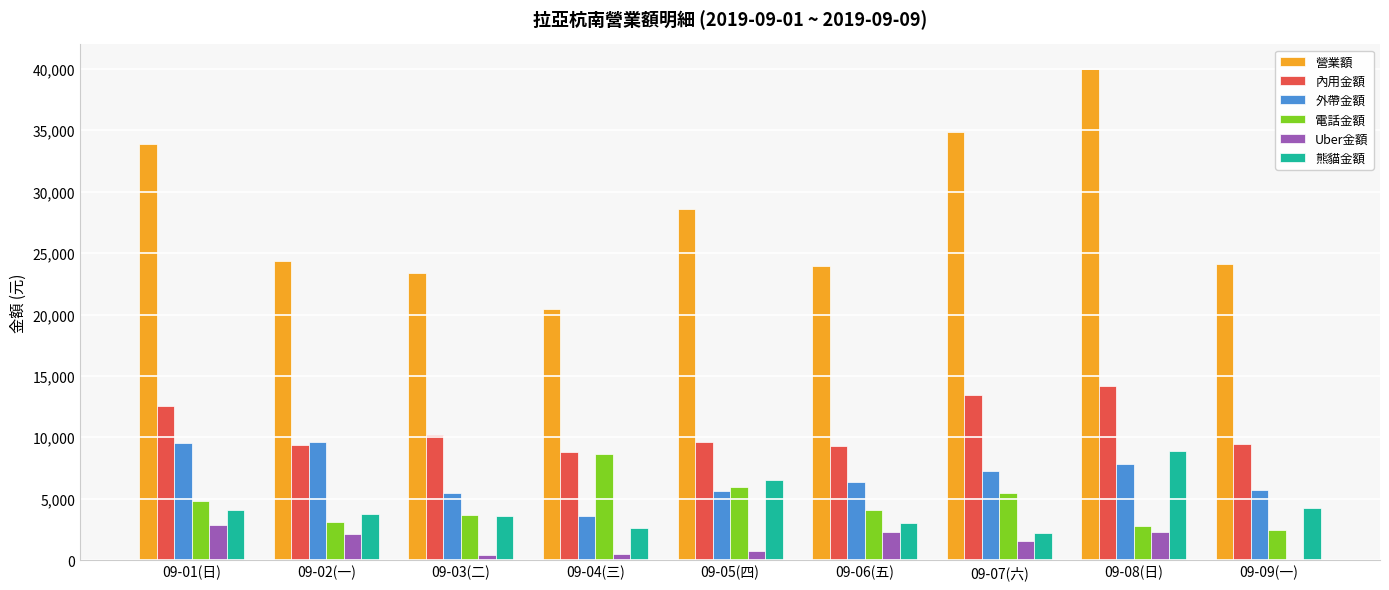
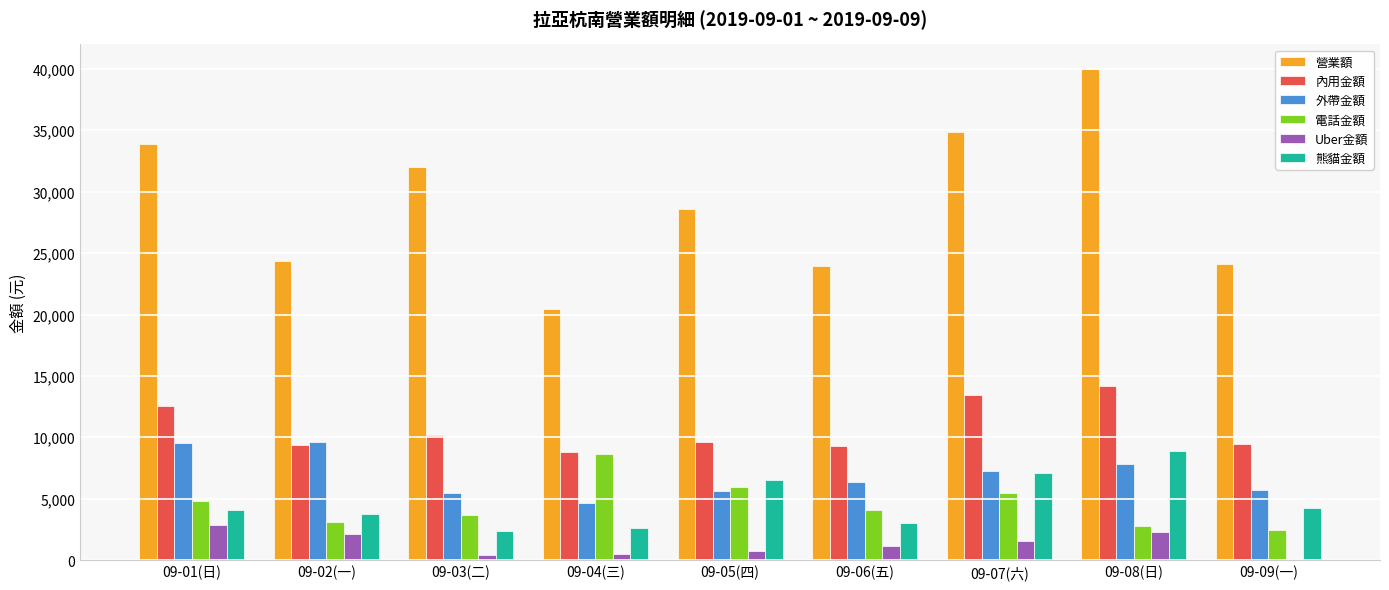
  {
    "營業額": {
      "09-01(日)": "33,900",
      "09-02(一)": "24,400",
-     "09-03(二)": "23,400",
+     "09-03(二)": "32,000",
      "09-04(三)": "20,500",
      "09-05(四)": "28,600",
      "09-06(五)": "24,000",
      "09-07(六)": "34,900",
      "09-08(日)": "40,000",
      "09-09(一)": "24,100"
    },
    "內用金額": {
      "09-01(日)": "12,600",
      "09-02(一)": "9,400",
      "09-03(二)": "10,200",
      "09-04(三)": "8,800",
      "09-05(四)": "9,700",
      "09-06(五)": "9,300",
      "09-07(六)": "13,500",
      "09-08(日)": "14,200",
      "09-09(一)": "9,500"
    },
    "外帶金額": {
      "09-01(日)": "9,500",
      "09-02(一)": "9,600",
      "09-03(二)": "5,500",
-     "09-04(三)": "3,600",
+     "09-04(三)": "4,700",
      "09-05(四)": "5,600",
      "09-06(五)": "6,300",
      "09-07(六)": "7,200",
      "09-08(日)": "7,900",
      "09-09(一)": "5,700"
    },
    "電話金額": {
      "09-01(日)": "4,900",
      "09-02(一)": "3,100",
      "09-03(二)": "3,700",
      "09-04(三)": "8,700",
      "09-05(四)": "6,000",
      "09-06(五)": "4,100",
      "09-07(六)": "5,500",
      "09-08(日)": "2,800",
      "09-09(一)": "2,400"
    },
    "Uber金額": {
      "09-01(日)": "2,900",
      "09-02(一)": "2,100",
      "09-03(二)": "400",
      "09-04(三)": "500",
      "09-05(四)": "800",
-     "09-06(五)": "2,300",
+     "09-06(五)": "1,100",
      "09-07(六)": "1,600",
      "09-08(日)": "2,300"
    },
    "熊貓金額": {
      "09-01(日)": "4,100",
      "09-02(一)": "3,700",
-     "09-03(二)": "3,600",
+     "09-03(二)": "2,400",
      "09-04(三)": "2,600",
      "09-05(四)": "6,600",
      "09-06(五)": "3,100",
-     "09-07(六)": "2,200",
+     "09-07(六)": "7,100",
      "09-08(日)": "8,900",
      "09-09(一)": "4,300"
    }
  }
